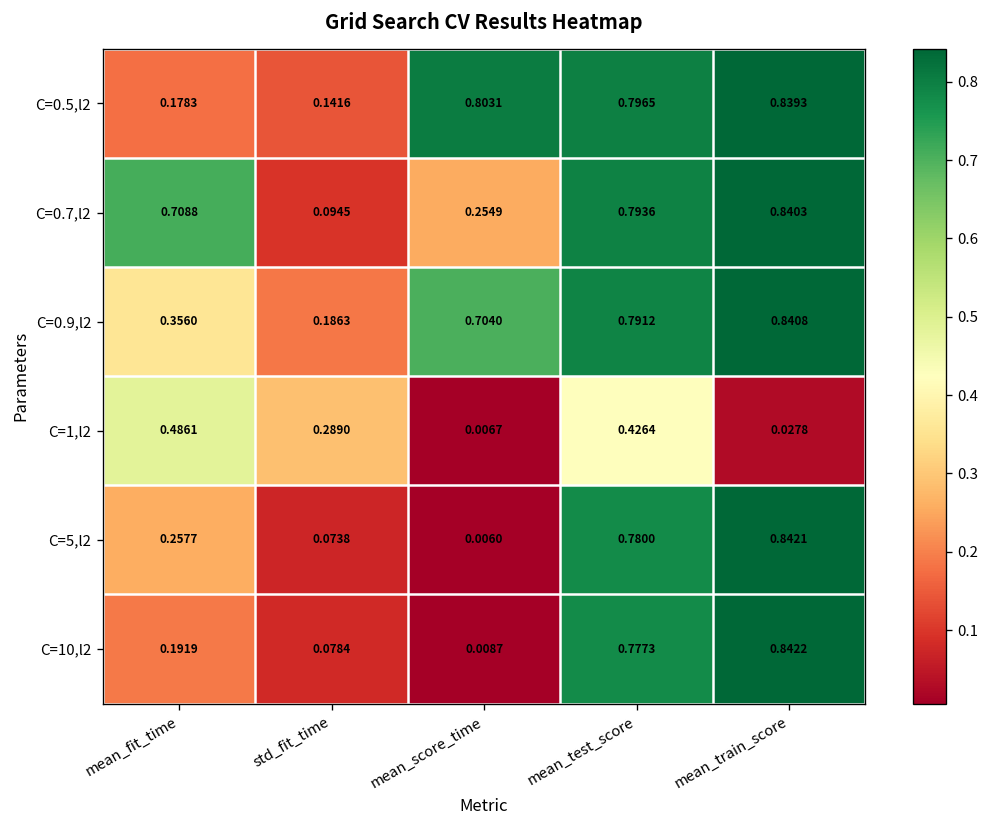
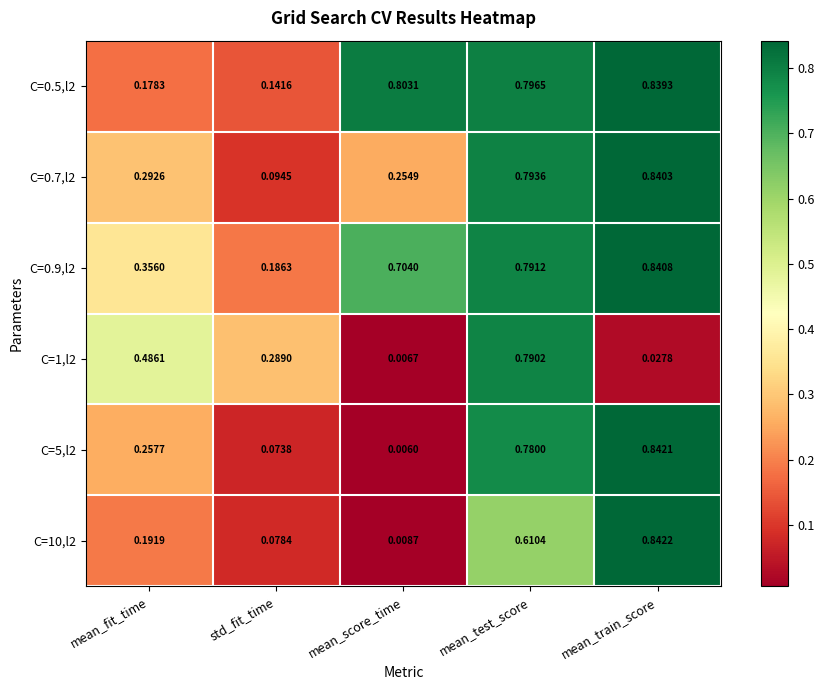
  {
    "C=0.5,l2": {
      "mean_fit_time": 0.1783,
      "std_fit_time": 0.1416,
      "mean_score_time": 0.8031,
      "mean_test_score": 0.7965,
      "mean_train_score": 0.8393
    },
    "C=0.7,l2": {
-     "mean_fit_time": 0.7088,
+     "mean_fit_time": 0.2926,
      "std_fit_time": 0.0945,
      "mean_score_time": 0.2549,
      "mean_test_score": 0.7936,
      "mean_train_score": 0.8403
    },
    "C=0.9,l2": {
      "mean_fit_time": 0.3560,
      "std_fit_time": 0.1863,
      "mean_score_time": 0.7040,
      "mean_test_score": 0.7912,
      "mean_train_score": 0.8408
    },
    "C=1,l2": {
      "mean_fit_time": 0.4861,
      "std_fit_time": 0.2890,
      "mean_score_time": 0.0067,
-     "mean_test_score": 0.4264,
+     "mean_test_score": 0.7902,
      "mean_train_score": 0.0278
    },
    "C=5,l2": {
      "mean_fit_time": 0.2577,
      "std_fit_time": 0.0738,
      "mean_score_time": 0.0060,
      "mean_test_score": 0.7800,
      "mean_train_score": 0.8421
    },
    "C=10,l2": {
      "mean_fit_time": 0.1919,
      "std_fit_time": 0.0784,
      "mean_score_time": 0.0087,
-     "mean_test_score": 0.7773,
+     "mean_test_score": 0.6104,
      "mean_train_score": 0.8422
    }
  }
